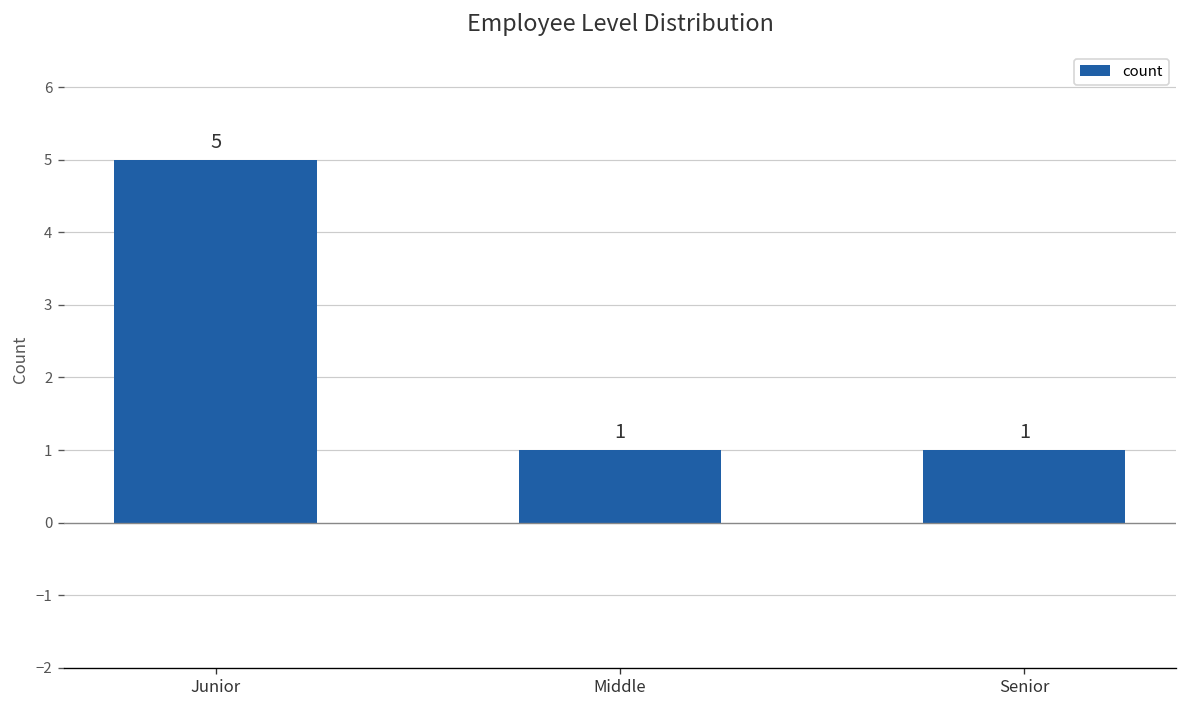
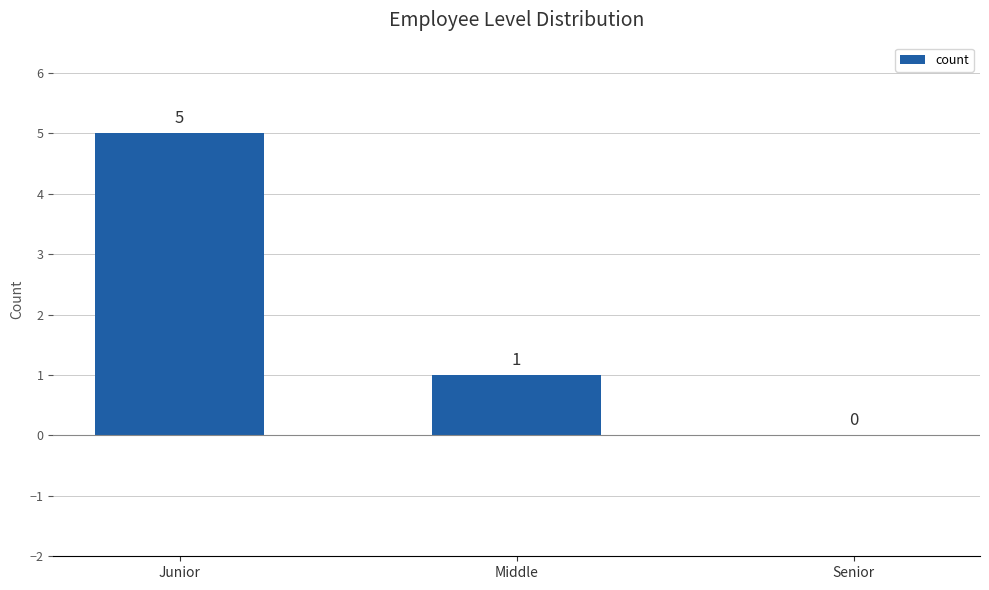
  {
    "Junior": 5,
    "Middle": 1,
-   "Senior": 1
+   "Senior": 0
  }
